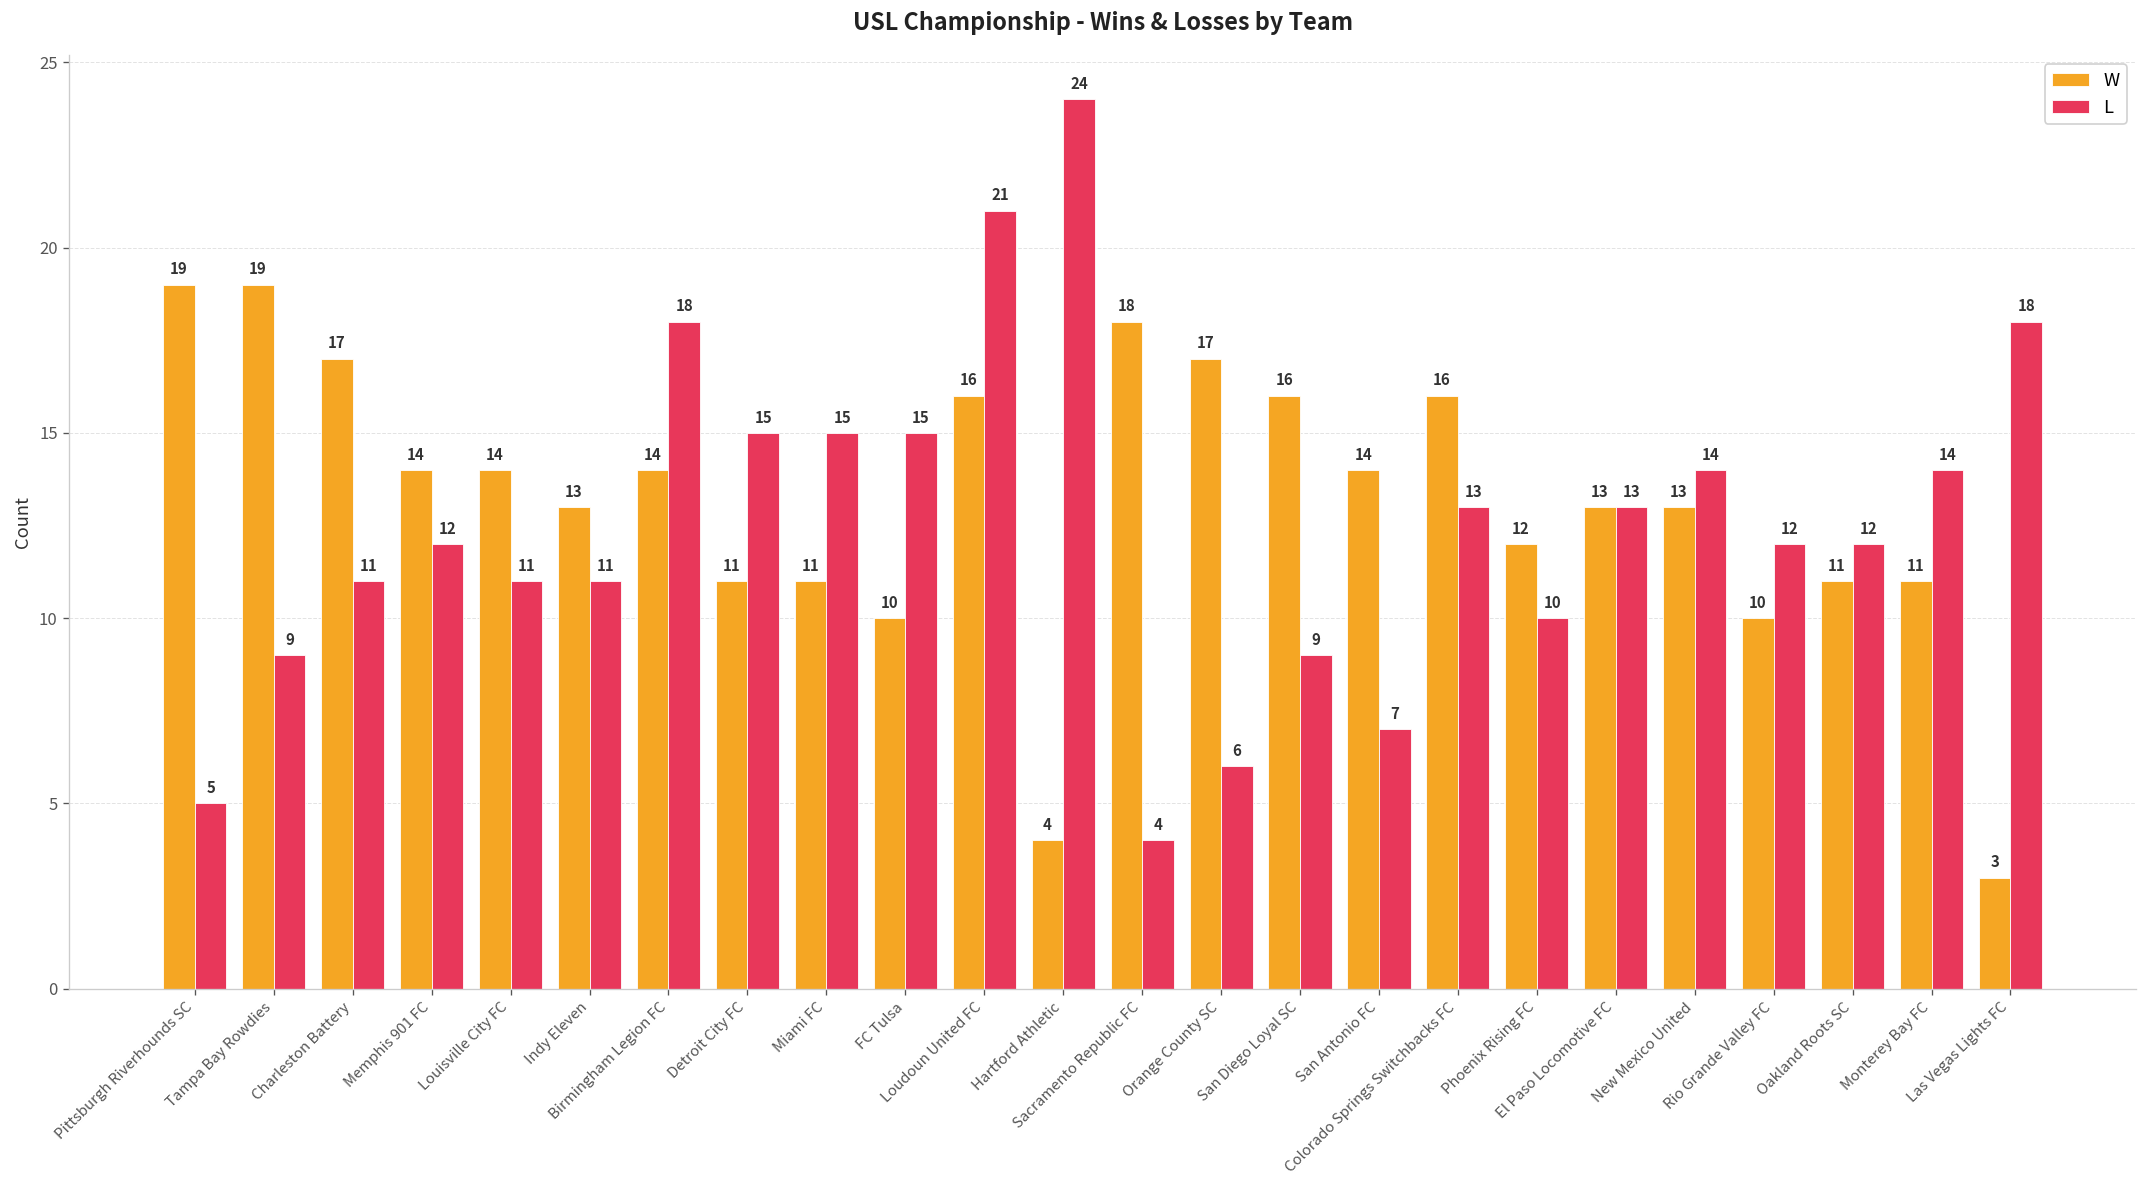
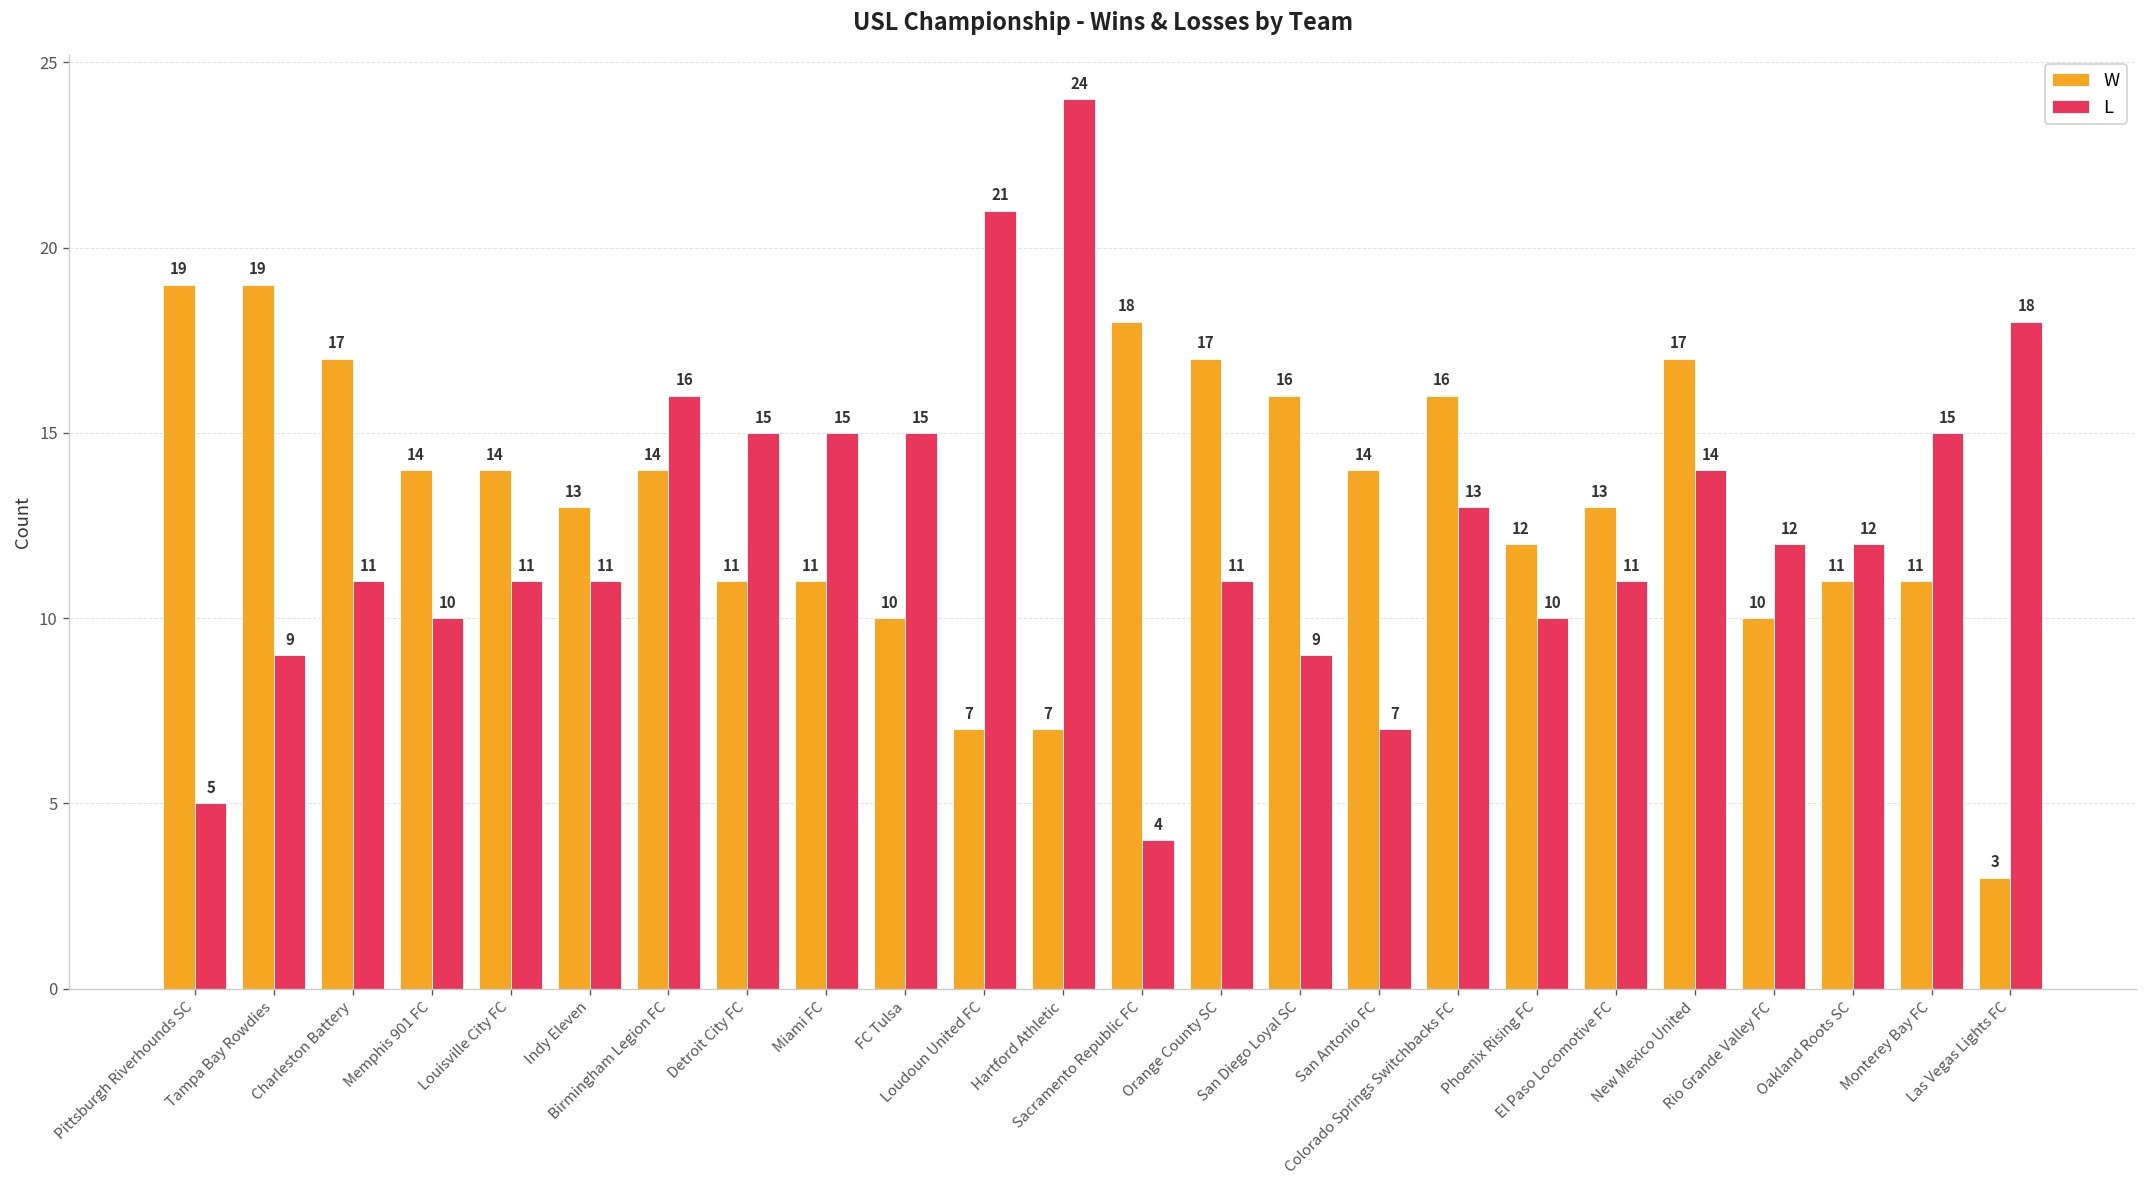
  {
    "W": {
      "Pittsburgh Riverhounds SC": 19,
      "Tampa Bay Rowdies": 19,
      "Charleston Battery": 17,
      "Memphis 901 FC": 14,
      "Louisville City FC": 14,
      "Indy Eleven": 13,
      "Birmingham Legion FC": 14,
      "Detroit City FC": 11,
      "Miami FC": 11,
      "FC Tulsa": 10,
-     "Loudoun United FC": 16,
-     "Hartford Athletic": 4,
+     "Loudoun United FC": 7,
+     "Hartford Athletic": 7,
      "Sacramento Republic FC": 18,
      "Orange County SC": 17,
      "San Diego Loyal SC": 16,
      "San Antonio FC": 14,
      "Colorado Springs Switchbacks FC": 16,
      "Phoenix Rising FC": 12,
      "El Paso Locomotive FC": 13,
-     "New Mexico United": 13,
+     "New Mexico United": 17,
      "Rio Grande Valley FC": 10,
      "Oakland Roots SC": 11,
      "Monterey Bay FC": 11,
      "Las Vegas Lights FC": 3
    },
    "L": {
      "Pittsburgh Riverhounds SC": 5,
      "Tampa Bay Rowdies": 9,
      "Charleston Battery": 11,
-     "Memphis 901 FC": 12,
+     "Memphis 901 FC": 10,
      "Louisville City FC": 11,
      "Indy Eleven": 11,
-     "Birmingham Legion FC": 18,
+     "Birmingham Legion FC": 16,
      "Detroit City FC": 15,
      "Miami FC": 15,
      "FC Tulsa": 15,
      "Loudoun United FC": 21,
      "Hartford Athletic": 24,
      "Sacramento Republic FC": 4,
-     "Orange County SC": 6,
+     "Orange County SC": 11,
      "San Diego Loyal SC": 9,
      "San Antonio FC": 7,
      "Colorado Springs Switchbacks FC": 13,
      "Phoenix Rising FC": 10,
-     "El Paso Locomotive FC": 13,
+     "El Paso Locomotive FC": 11,
      "New Mexico United": 14,
      "Rio Grande Valley FC": 12,
      "Oakland Roots SC": 12,
-     "Monterey Bay FC": 14,
+     "Monterey Bay FC": 15,
      "Las Vegas Lights FC": 18
    }
  }
